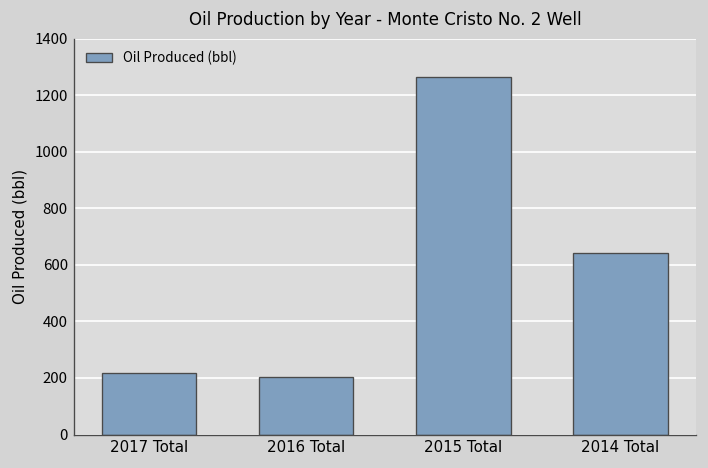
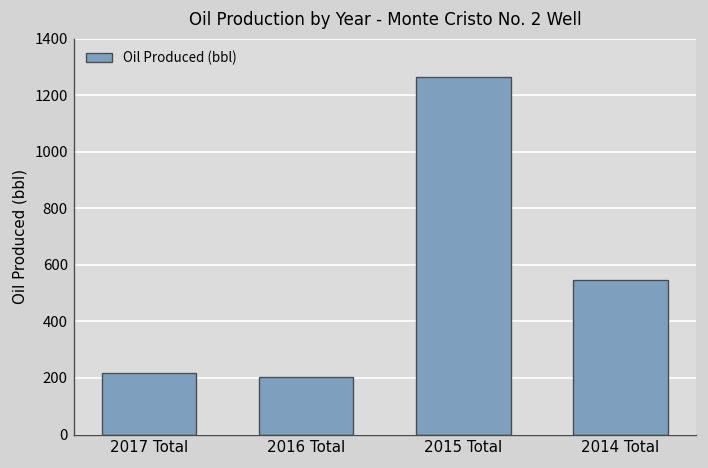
  {
    "2017 Total": 220,
    "2016 Total": 210,
    "2015 Total": 1270,
-   "2014 Total": 640
+   "2014 Total": 550
  }
